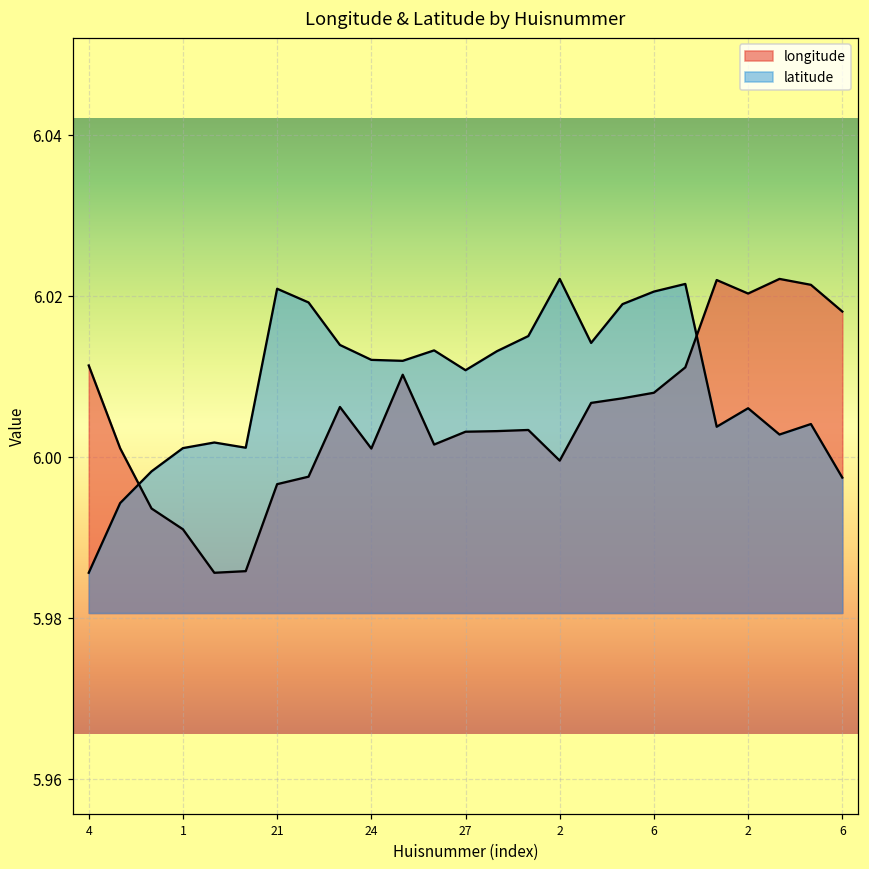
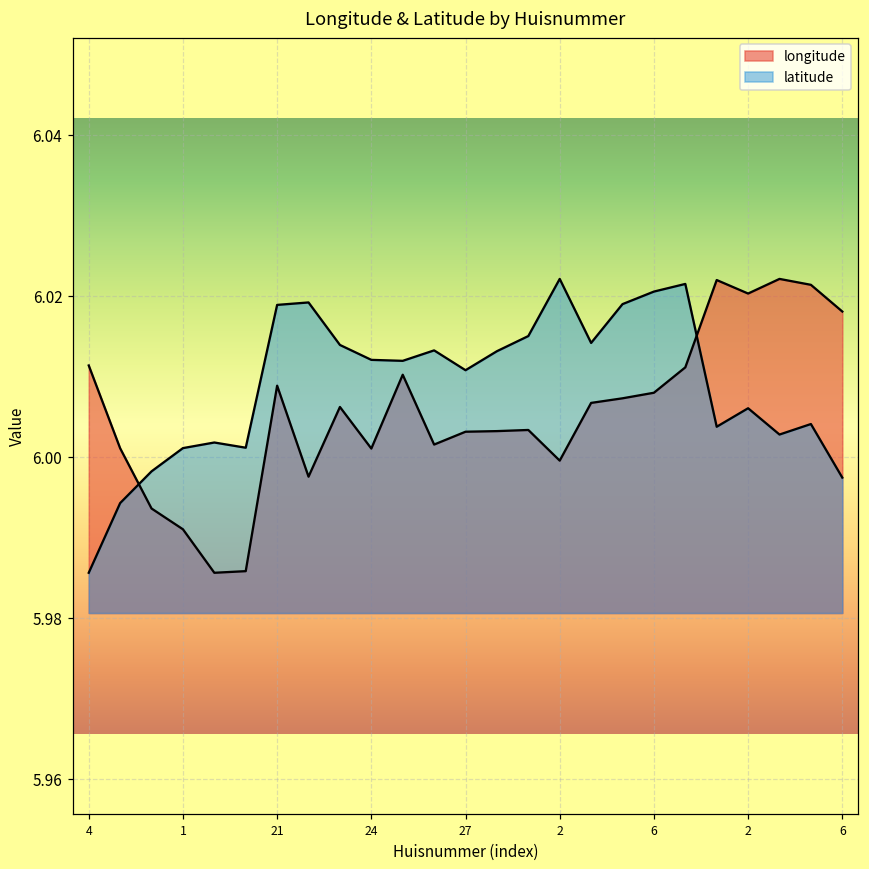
  {
    "longitude": {
-     "21": 5.997,
+     "21": 6.009,
      "24": 6.001,
      "27": 6.003
    },
    "latitude": {
-     "21": 6.021,
+     "21": 6.019,
      "24": 6.012,
      "27": 6.011
    }
  }
